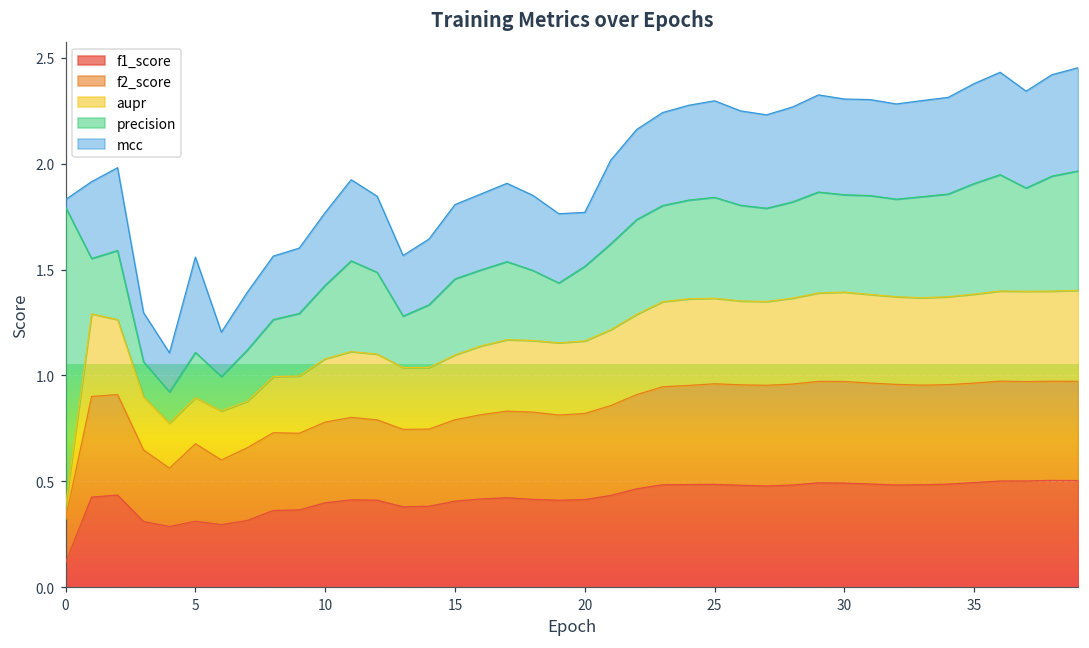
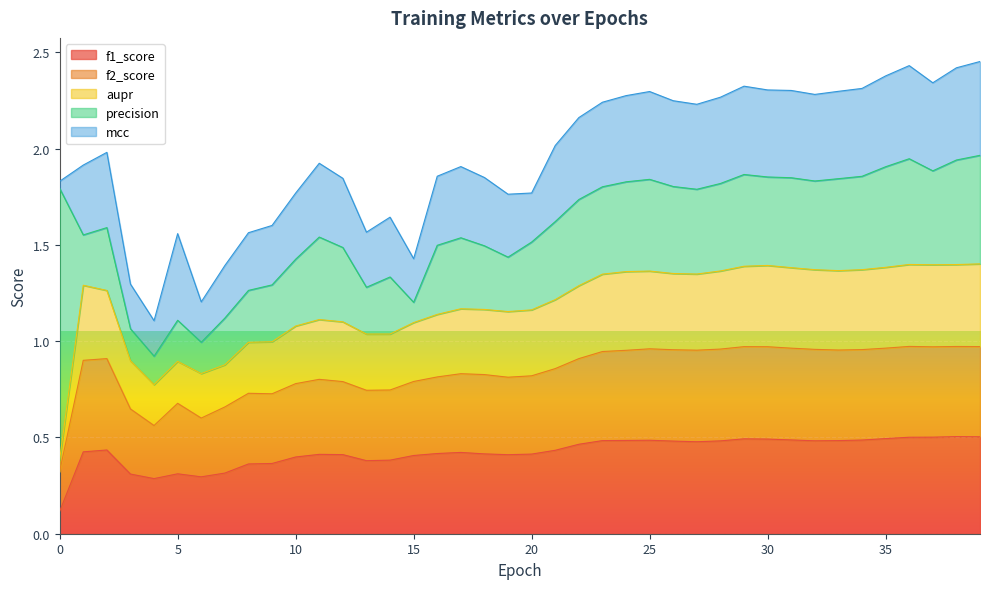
  {
    "precision": {
      "0": 1.41,
      "5": 0.21,
      "10": 0.35,
-     "15": 0.36,
+     "15": 0.11,
      "20": 0.35,
      "25": 0.48,
      "30": 0.46,
      "35": 0.52
    },
    "mcc": {
      "0": 0.04,
      "5": 0.45,
      "10": 0.34,
-     "15": 0.35,
+     "15": 0.23,
      "20": 0.25,
      "25": 0.46,
      "30": 0.45,
      "35": 0.47
    }
  }
